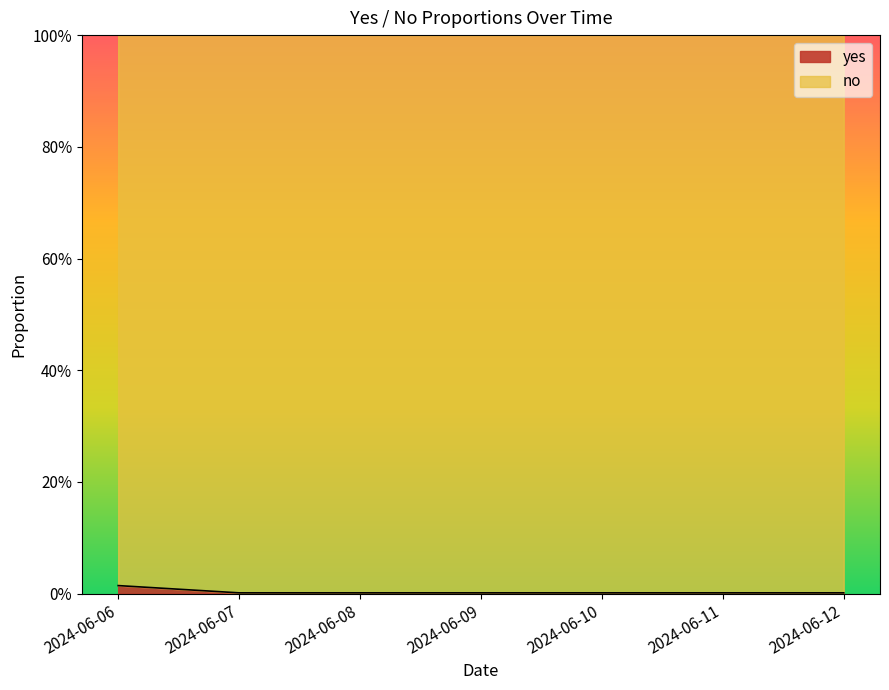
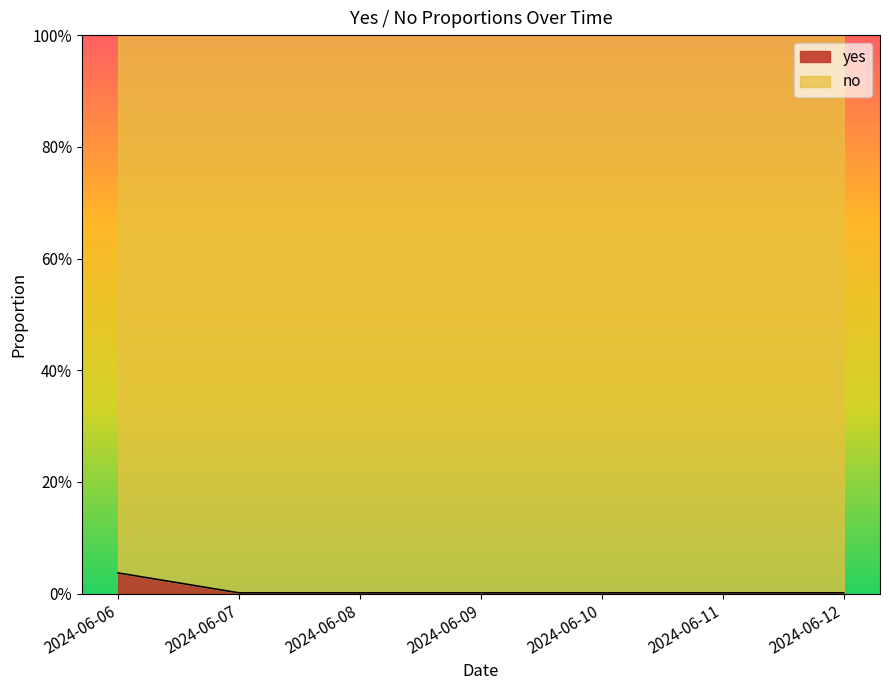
  {
    "yes": {
-     "2024-06-06": "1%",
+     "2024-06-06": "4%",
      "2024-06-07": "0%",
      "2024-06-08": "0%",
      "2024-06-09": "0%",
      "2024-06-10": "0%",
      "2024-06-11": "0%",
      "2024-06-12": "0%"
    },
    "no": {
      "2024-06-07": "100%",
      "2024-06-08": "100%",
      "2024-06-09": "100%",
      "2024-06-10": "100%",
      "2024-06-11": "100%",
      "2024-06-12": "100%"
    }
  }
